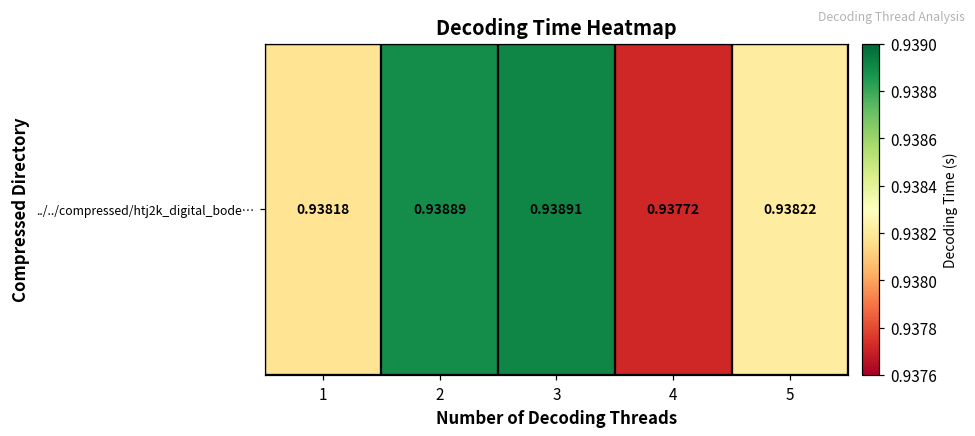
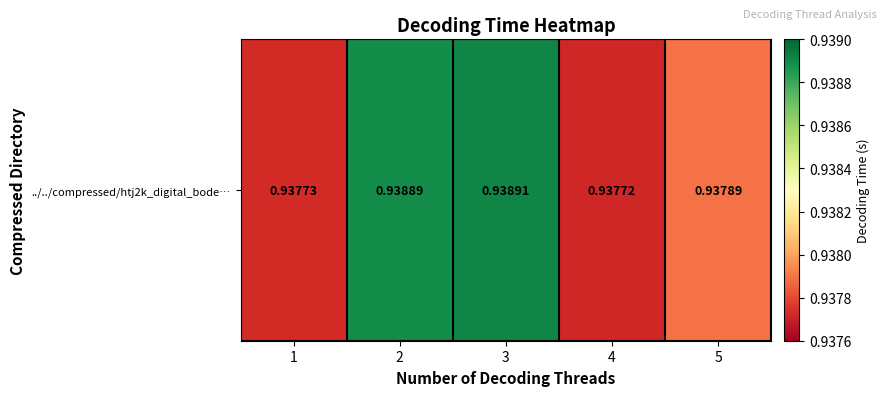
  {
    "../../compressed/htj2k_digital_bode…": {
-     "1": 0.93818,
+     "1": 0.93773,
      "2": 0.93889,
      "3": 0.93891,
      "4": 0.93772,
-     "5": 0.93822
+     "5": 0.93789
    }
  }
